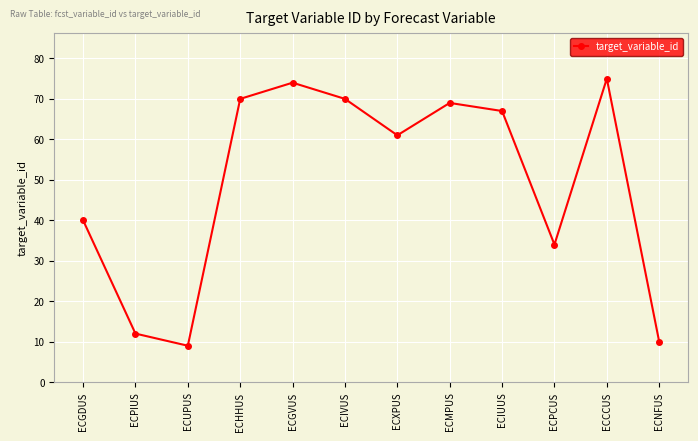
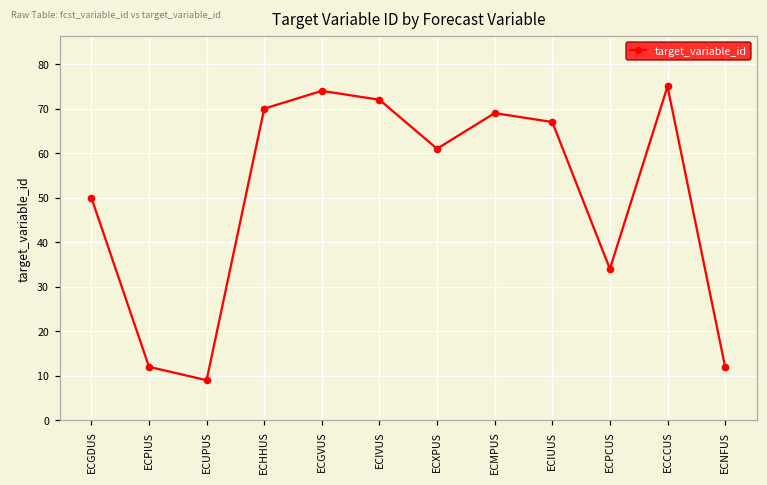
  {
-   "ECGDUS": 40,
+   "ECGDUS": 50,
    "ECPIUS": 12,
    "ECUPUS": 9,
    "ECHHUS": 70,
    "ECGVUS": 74,
-   "ECIVUS": 70,
+   "ECIVUS": 72,
    "ECXPUS": 61,
    "ECMPUS": 69,
    "ECIUUS": 67,
    "ECPCUS": 34,
    "ECCCUS": 75,
-   "ECNFUS": 10
+   "ECNFUS": 12
  }
